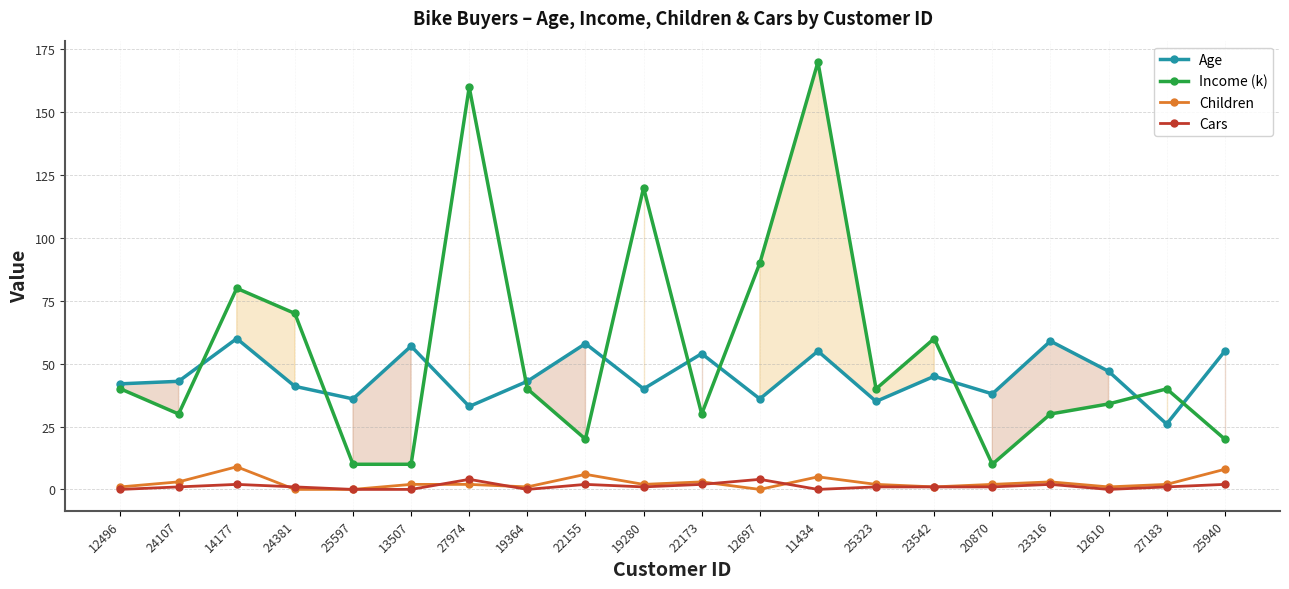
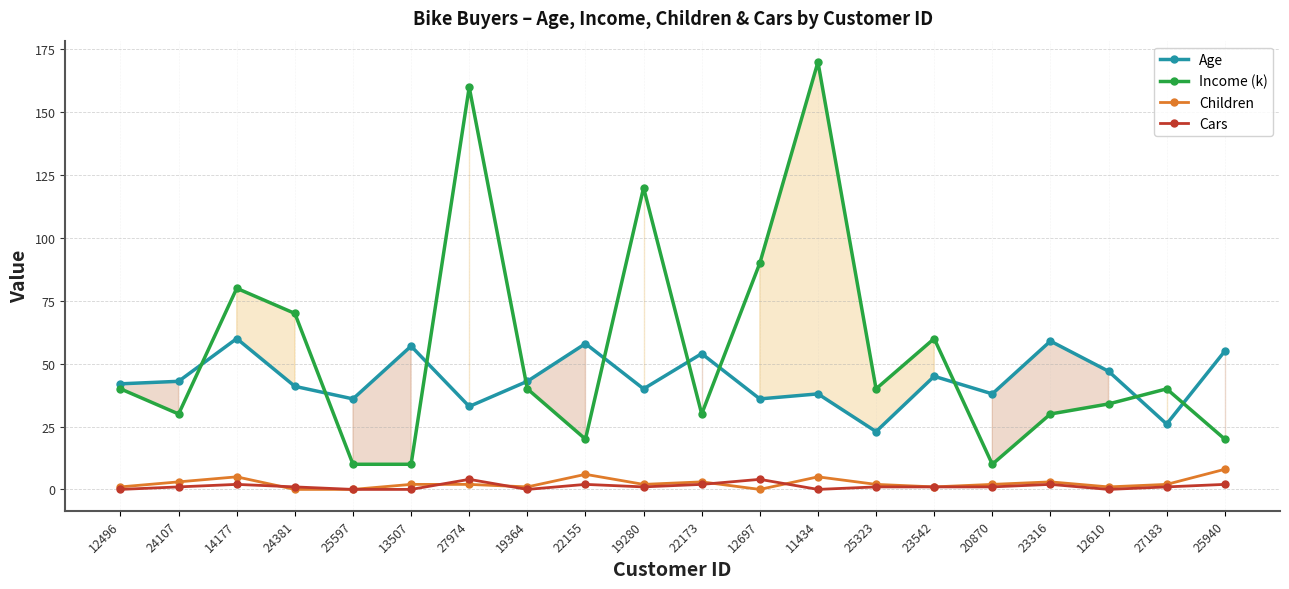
  {
    "Age": {
      "12496": 42,
      "24107": 43,
      "14177": 60,
      "24381": 41,
      "25597": 36,
      "13507": 57,
      "27974": 33,
      "19364": 43,
      "22155": 58,
      "19280": 40,
      "22173": 54,
      "12697": 36,
-     "11434": 55,
-     "25323": 35,
+     "11434": 38,
+     "25323": 23,
      "23542": 45,
      "20870": 38,
      "23316": 59,
      "12610": 47,
      "27183": 26,
      "25940": 55
    },
    "Income (k)": {
      "12496": 40,
      "24107": 30,
      "14177": 80,
      "24381": 70,
      "25597": 10,
      "13507": 10,
      "27974": 160,
      "19364": 40,
      "22155": 20,
      "19280": 120,
      "22173": 30,
      "12697": 90,
      "11434": 170,
      "25323": 40,
      "23542": 60,
      "20870": 10,
      "23316": 30,
      "12610": 34,
      "27183": 40,
      "25940": 20
    },
    "Children": {
      "24107": 3,
-     "14177": 9,
+     "14177": 5,
      "13507": 2,
      "27974": 2,
      "22155": 6,
      "12697": 0,
      "11434": 5,
      "25940": 8
    },
    "Cars": {
      "24107": 1,
      "14177": 2,
      "13507": 0,
      "27974": 4,
      "22155": 2,
      "12697": 4,
      "11434": 0,
      "25940": 2
    }
  }
